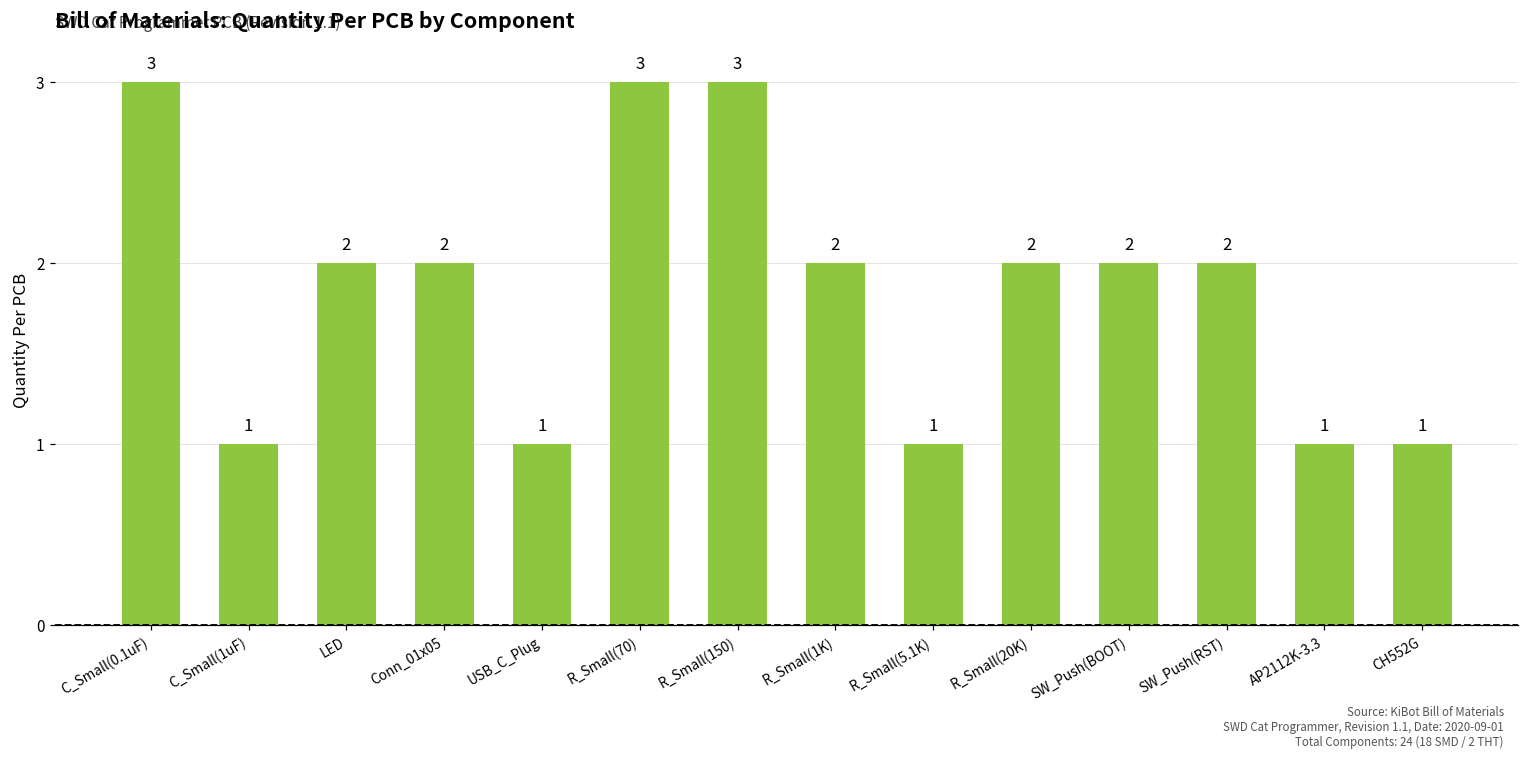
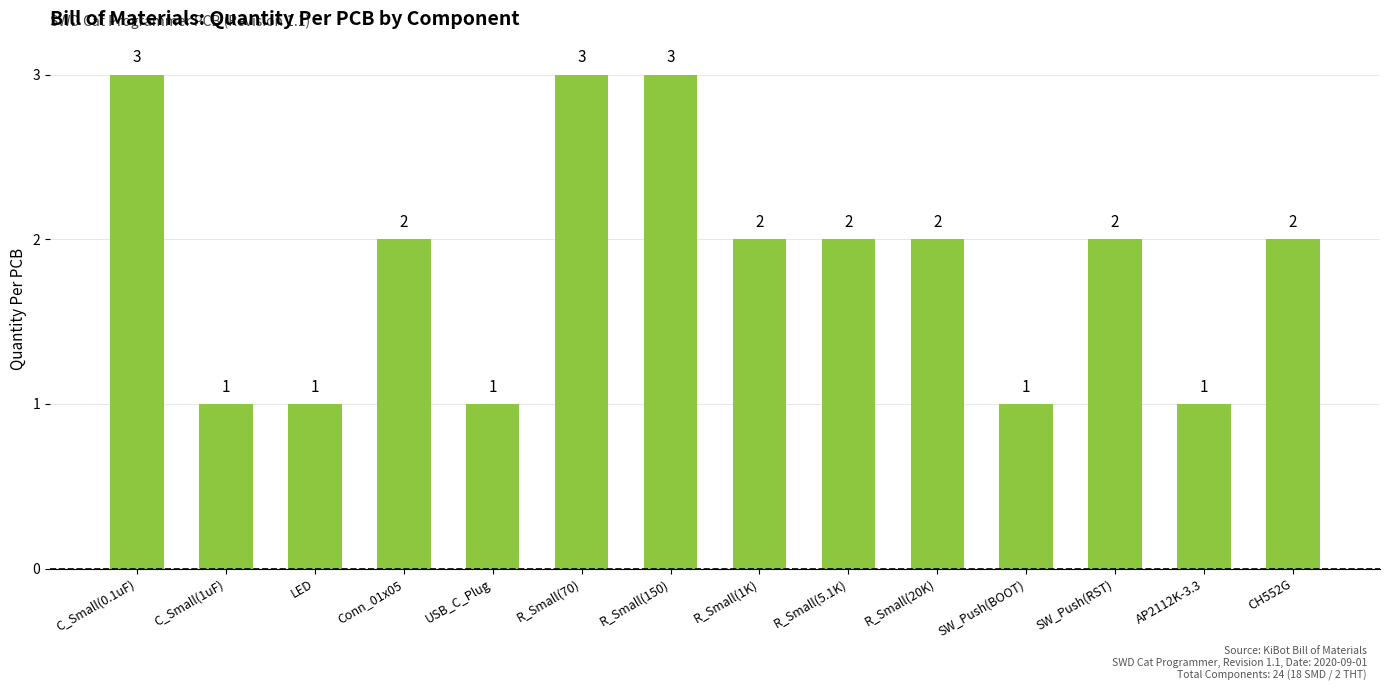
  {
    "C_Small(0.1uF)": 3,
    "C_Small(1uF)": 1,
-   "LED": 2,
+   "LED": 1,
    "Conn_01x05": 2,
    "USB_C_Plug": 1,
    "R_Small(70)": 3,
    "R_Small(150)": 3,
    "R_Small(1K)": 2,
-   "R_Small(5.1K)": 1,
+   "R_Small(5.1K)": 2,
    "R_Small(20K)": 2,
-   "SW_Push(BOOT)": 2,
+   "SW_Push(BOOT)": 1,
    "SW_Push(RST)": 2,
    "AP2112K-3.3": 1,
-   "CH552G": 1
+   "CH552G": 2
  }
